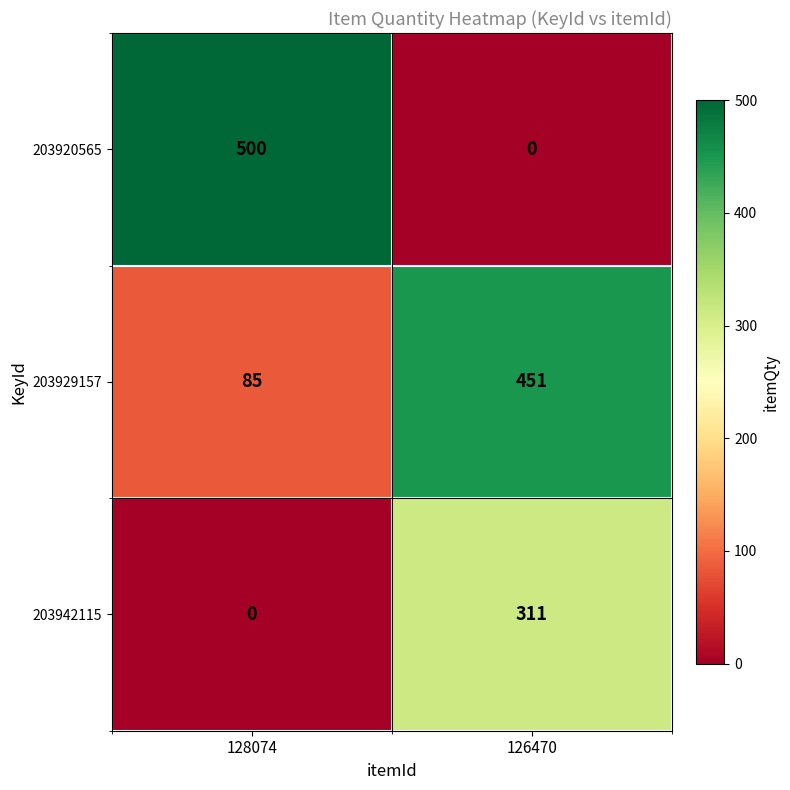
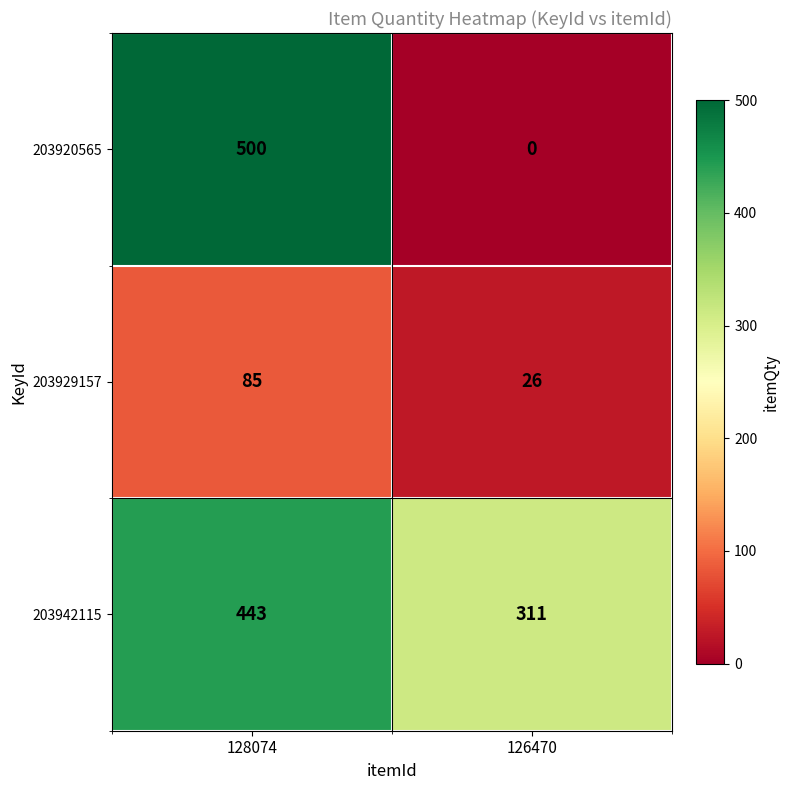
  {
    "203920565": {
      "128074": 500,
      "126470": 0
    },
    "203929157": {
      "128074": 85,
-     "126470": 451
+     "126470": 26
    },
    "203942115": {
-     "128074": 0,
+     "128074": 443,
      "126470": 311
    }
  }
